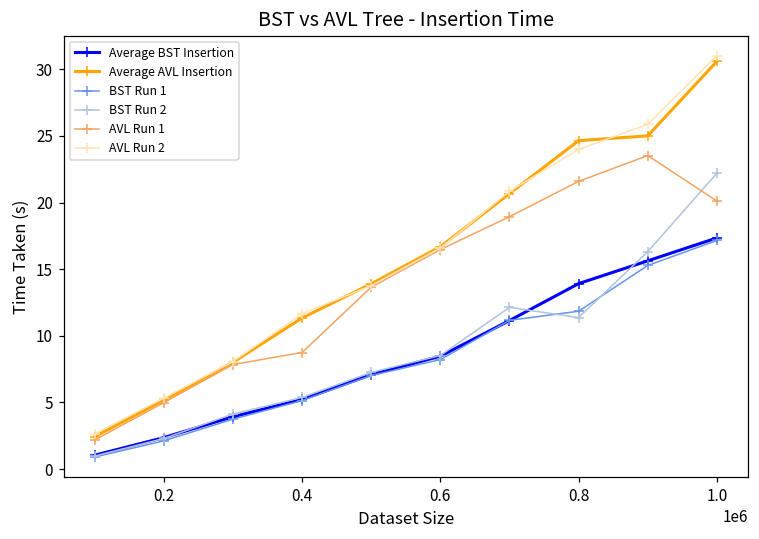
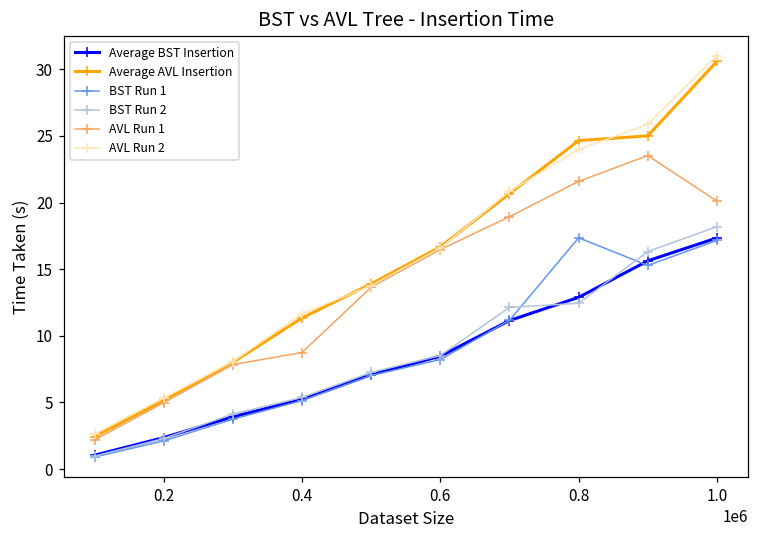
  {
    "Average BST Insertion": {
-     "0.8": 13.9
+     "0.8": 12.9
    },
    "Average AVL Insertion": {
      "0.4": 11.3,
      "0.8": 24.7,
      "1.0": 30.6
    },
    "BST Run 1": {
      "0.6": 8.2,
-     "0.8": 11.8
+     "0.8": 17.4
    },
    "BST Run 2": {
-     "0.8": 11.4,
-     "1.0": 22.2
+     "0.8": 12.4,
+     "1.0": 18.2
    },
    "AVL Run 1": {
      "0.4": 8.7,
      "0.8": 21.6,
      "1.0": 20.1
    },
    "AVL Run 2": {
      "0.4": 11.7,
      "0.8": 24.0,
      "1.0": 31.0
    }
  }
